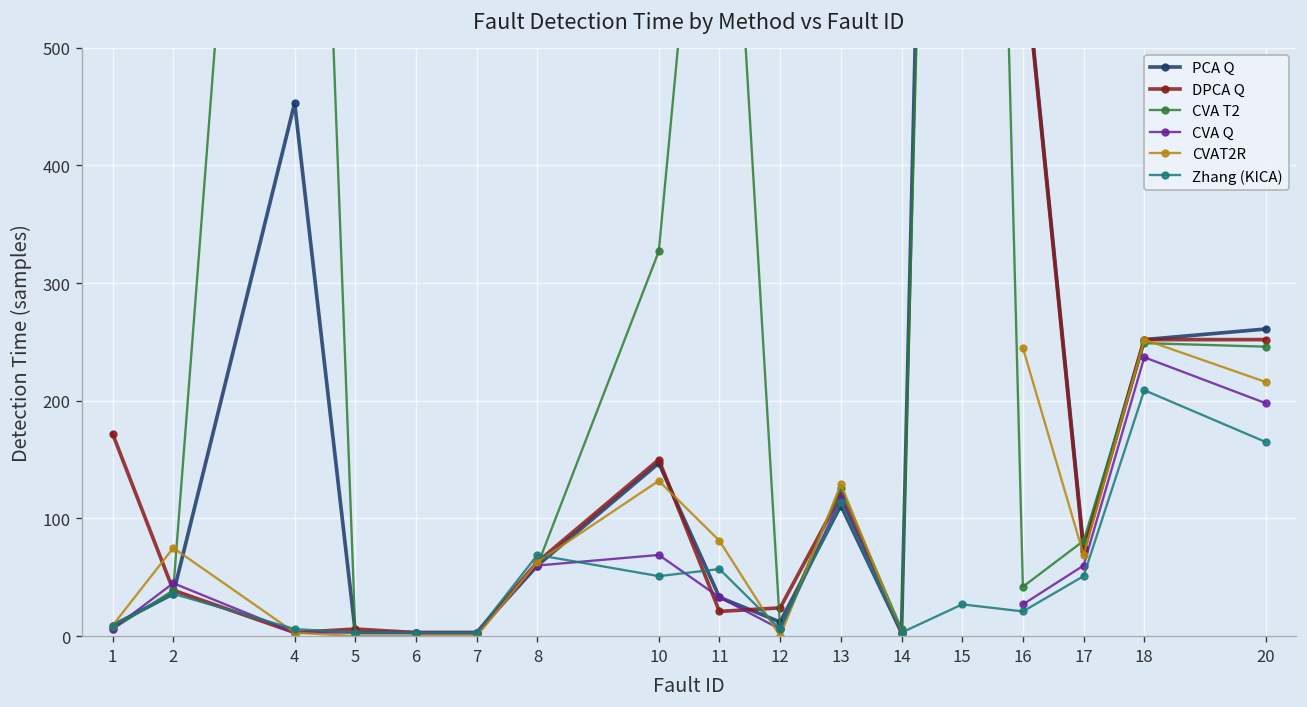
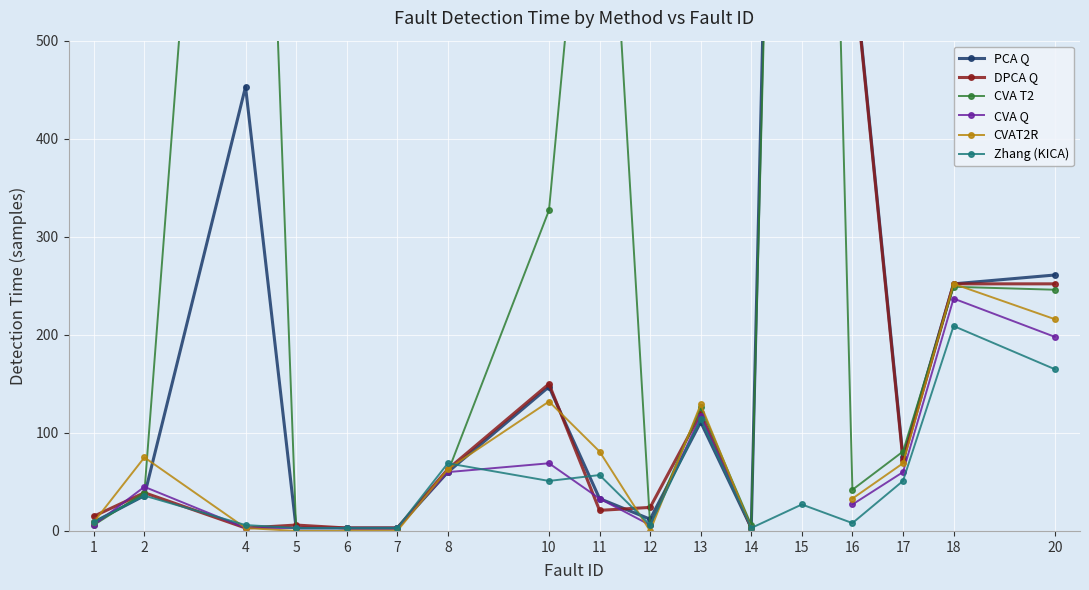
  {
    "PCA Q": {
      "4": 450,
      "10": 150,
      "12": 10,
      "13": 110,
      "17": 80,
      "20": 260
    },
    "DPCA Q": {
-     "1": 170,
+     "1": 20,
      "5": 10,
      "10": 150,
      "11": 20,
      "12": 20,
      "13": 120,
      "17": 70,
      "20": 250
    },
    "CVA T2": {
      "10": 330,
      "13": 130,
      "14": 10,
      "16": 40,
      "17": 80,
      "18": 250,
      "20": 250
    },
    "CVA Q": {
      "2": 50,
      "10": 70,
      "13": 120,
      "16": 30,
      "17": 60,
      "18": 240,
      "20": 200
    },
    "CVAT2R": {
      "2": 80,
      "5": 0,
      "6": 0,
      "7": 0,
      "10": 130,
      "11": 80,
      "12": 0,
      "13": 130,
-     "16": 250,
+     "16": 30,
      "17": 70,
      "20": 220
    },
    "Zhang (KICA)": {
      "4": 10,
      "8": 70,
      "10": 50,
      "11": 60,
      "13": 110,
      "15": 30,
-     "16": 20,
+     "16": 10,
      "17": 50,
      "18": 210,
      "20": 170
    }
  }
